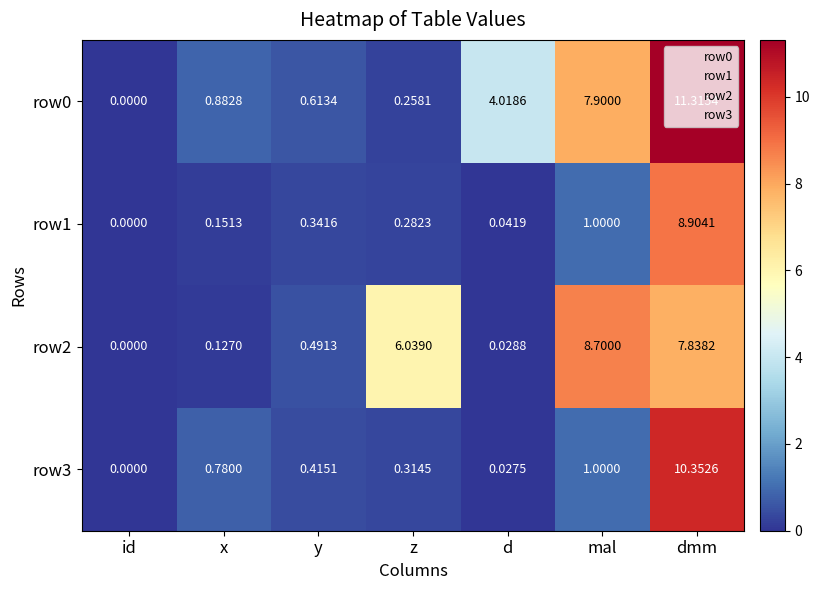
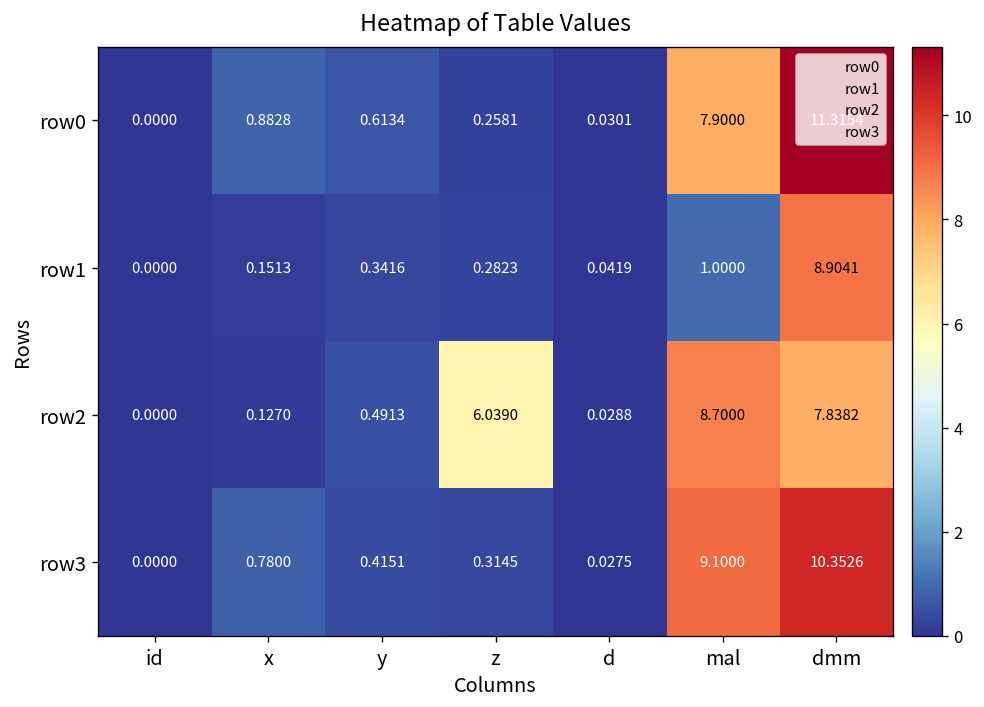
  {
    "row0": {
      "id": 0.0000,
      "x": 0.8828,
      "y": 0.6134,
      "z": 0.2581,
-     "d": 4.0186,
+     "d": 0.0301,
      "mal": 7.9000
    },
    "row1": {
      "id": 0.0000,
      "x": 0.1513,
      "y": 0.3416,
      "z": 0.2823,
      "d": 0.0419,
      "mal": 1.0000,
      "dmm": 8.9041
    },
    "row2": {
      "id": 0.0000,
      "x": 0.1270,
      "y": 0.4913,
      "z": 6.0390,
      "d": 0.0288,
      "mal": 8.7000,
      "dmm": 7.8382
    },
    "row3": {
      "id": 0.0000,
      "x": 0.7800,
      "y": 0.4151,
      "z": 0.3145,
      "d": 0.0275,
-     "mal": 1.0000,
+     "mal": 9.1000,
      "dmm": 10.3526
    }
  }
